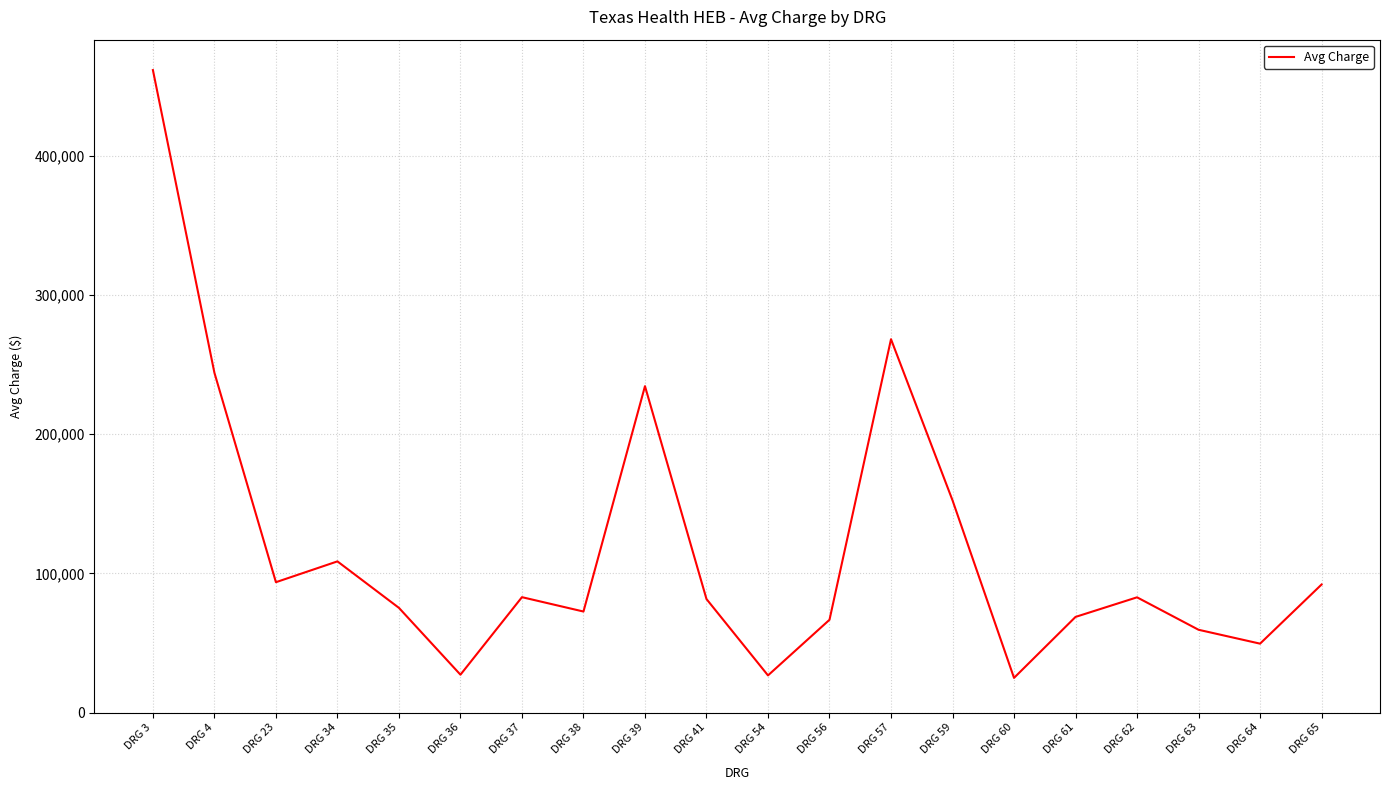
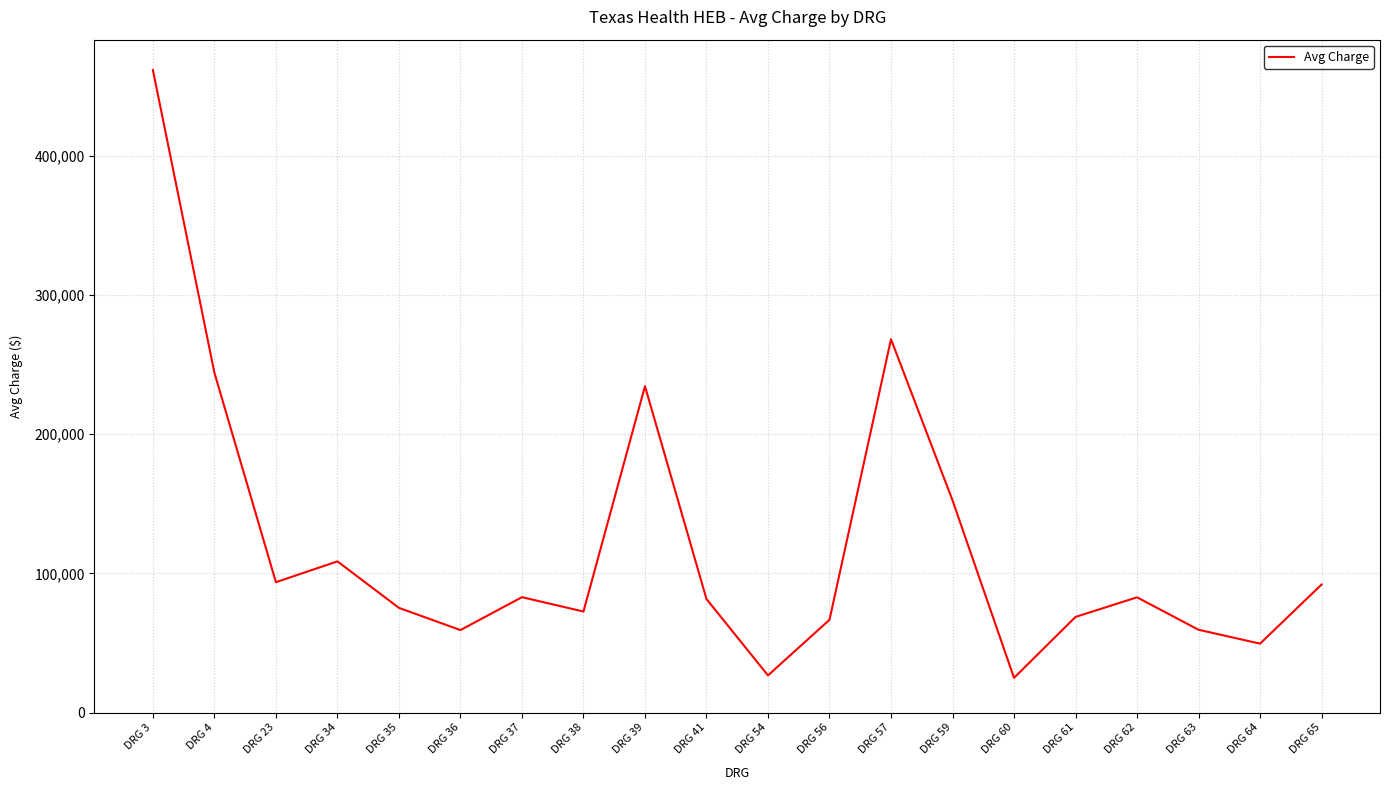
  {
    "DRG 3": "462,000",
    "DRG 4": "244,000",
    "DRG 23": "94,000",
    "DRG 34": "109,000",
    "DRG 35": "75,000",
-   "DRG 36": "27,000",
+   "DRG 36": "59,000",
    "DRG 37": "83,000",
    "DRG 38": "73,000",
    "DRG 39": "235,000",
    "DRG 41": "82,000",
    "DRG 54": "27,000",
    "DRG 56": "67,000",
    "DRG 57": "268,000",
    "DRG 59": "153,000",
    "DRG 60": "25,000",
    "DRG 61": "69,000",
    "DRG 62": "83,000",
    "DRG 63": "60,000",
    "DRG 64": "50,000",
    "DRG 65": "92,000"
  }
